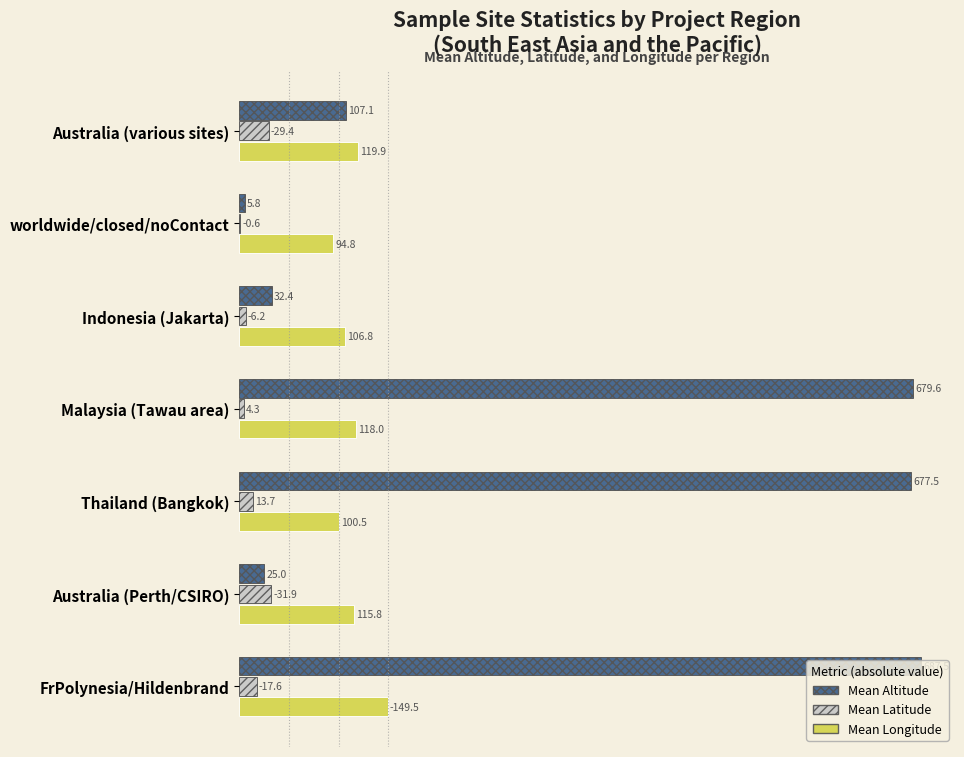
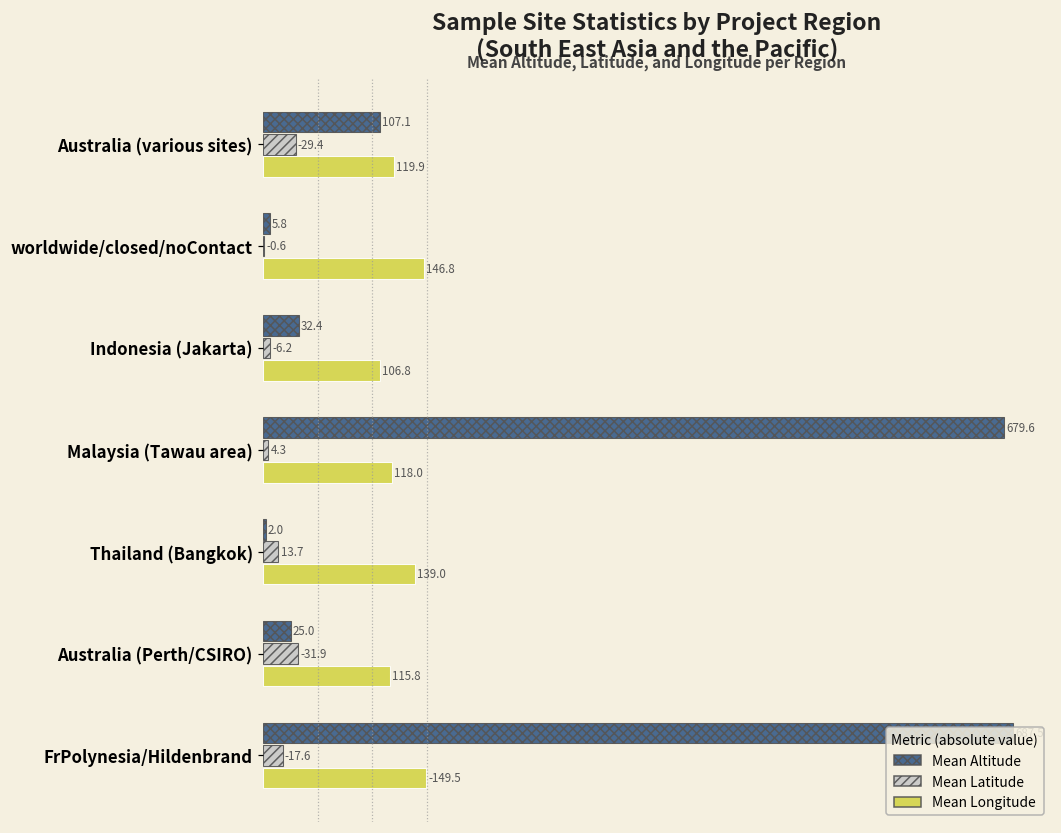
  {
    "Mean Altitude": {
      "Australia (various sites)": 107.1,
      "worldwide/closed/noContact": 5.8,
      "Indonesia (Jakarta)": 32.4,
      "Malaysia (Tawau area)": 679.6,
-     "Thailand (Bangkok)": 677.5,
+     "Thailand (Bangkok)": 2.0,
      "Australia (Perth/CSIRO)": 25.0
    },
    "Mean Latitude": {
      "Malaysia (Tawau area)": 4.3,
      "Thailand (Bangkok)": 13.7
    },
    "Mean Longitude": {
      "Australia (various sites)": 119.9,
-     "worldwide/closed/noContact": 94.8,
+     "worldwide/closed/noContact": 146.8,
      "Indonesia (Jakarta)": 106.8,
      "Malaysia (Tawau area)": 118.0,
-     "Thailand (Bangkok)": 100.5,
+     "Thailand (Bangkok)": 139.0,
      "Australia (Perth/CSIRO)": 115.8
    }
  }
